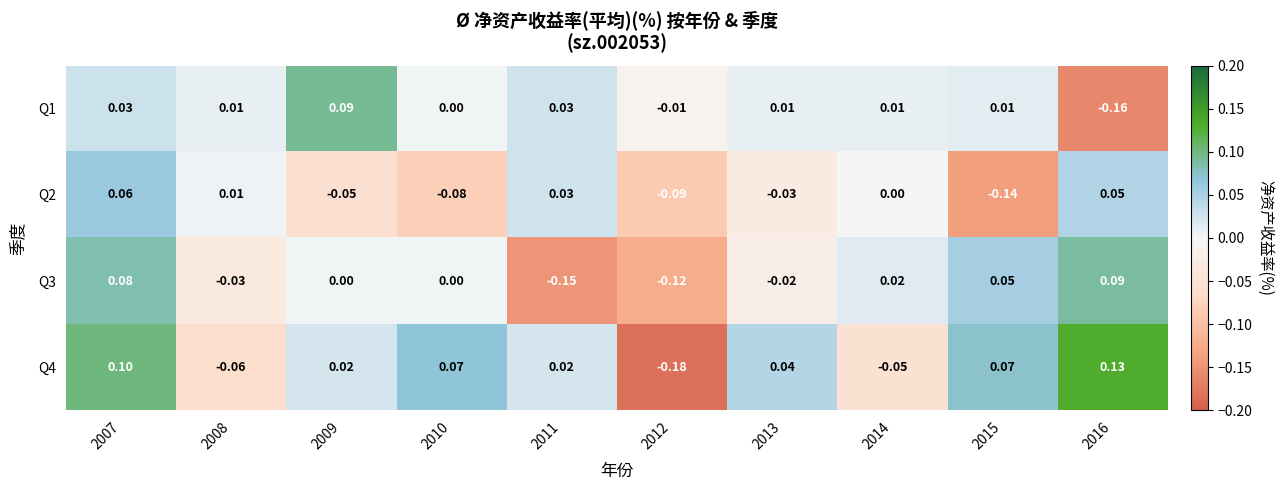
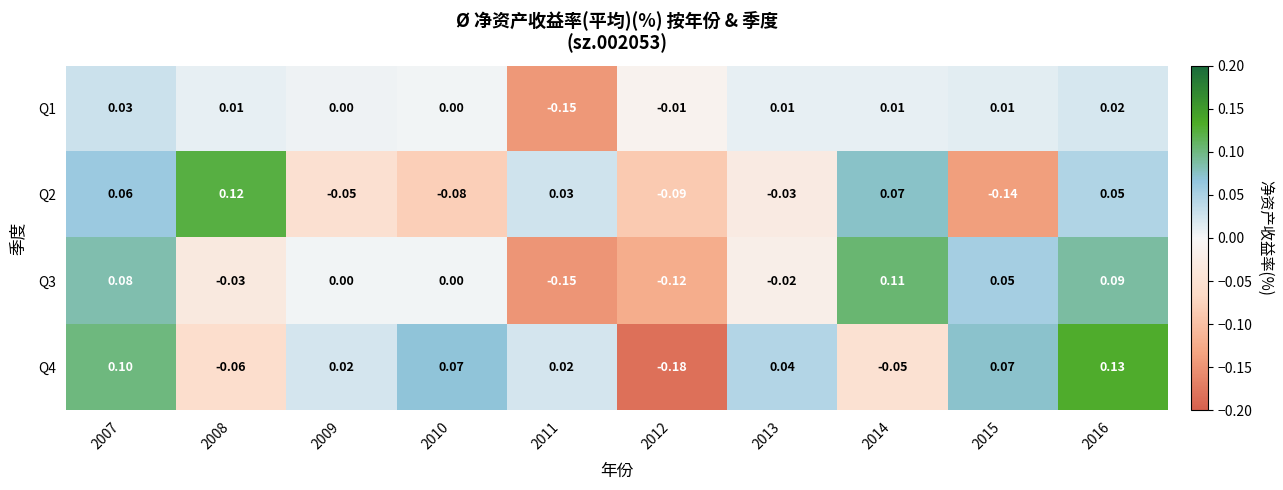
  {
    "Q1": {
      "2007": 0.03,
      "2008": 0.01,
-     "2009": 0.09,
+     "2009": 0.00,
      "2010": 0.00,
-     "2011": 0.03,
+     "2011": -0.15,
      "2012": -0.01,
      "2013": 0.01,
      "2014": 0.01,
      "2015": 0.01,
-     "2016": -0.16
+     "2016": 0.02
    },
    "Q2": {
      "2007": 0.06,
-     "2008": 0.01,
+     "2008": 0.12,
      "2009": -0.05,
      "2010": -0.08,
      "2011": 0.03,
      "2012": -0.09,
      "2013": -0.03,
-     "2014": 0.00,
+     "2014": 0.07,
      "2015": -0.14,
      "2016": 0.05
    },
    "Q3": {
      "2007": 0.08,
      "2008": -0.03,
      "2009": 0.00,
      "2010": 0.00,
      "2011": -0.15,
      "2012": -0.12,
      "2013": -0.02,
-     "2014": 0.02,
+     "2014": 0.11,
      "2015": 0.05,
      "2016": 0.09
    },
    "Q4": {
      "2007": 0.10,
      "2008": -0.06,
      "2009": 0.02,
      "2010": 0.07,
      "2011": 0.02,
      "2012": -0.18,
      "2013": 0.04,
      "2014": -0.05,
      "2015": 0.07,
      "2016": 0.13
    }
  }
